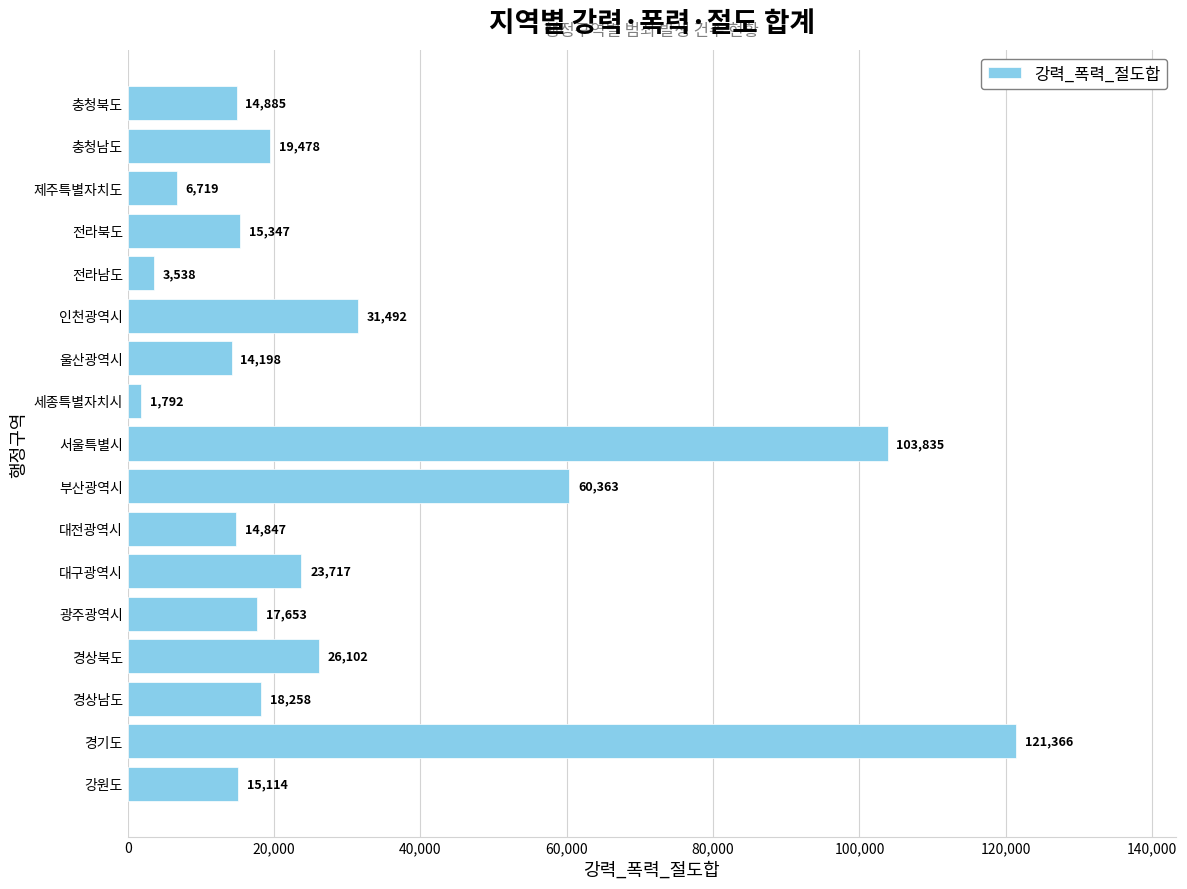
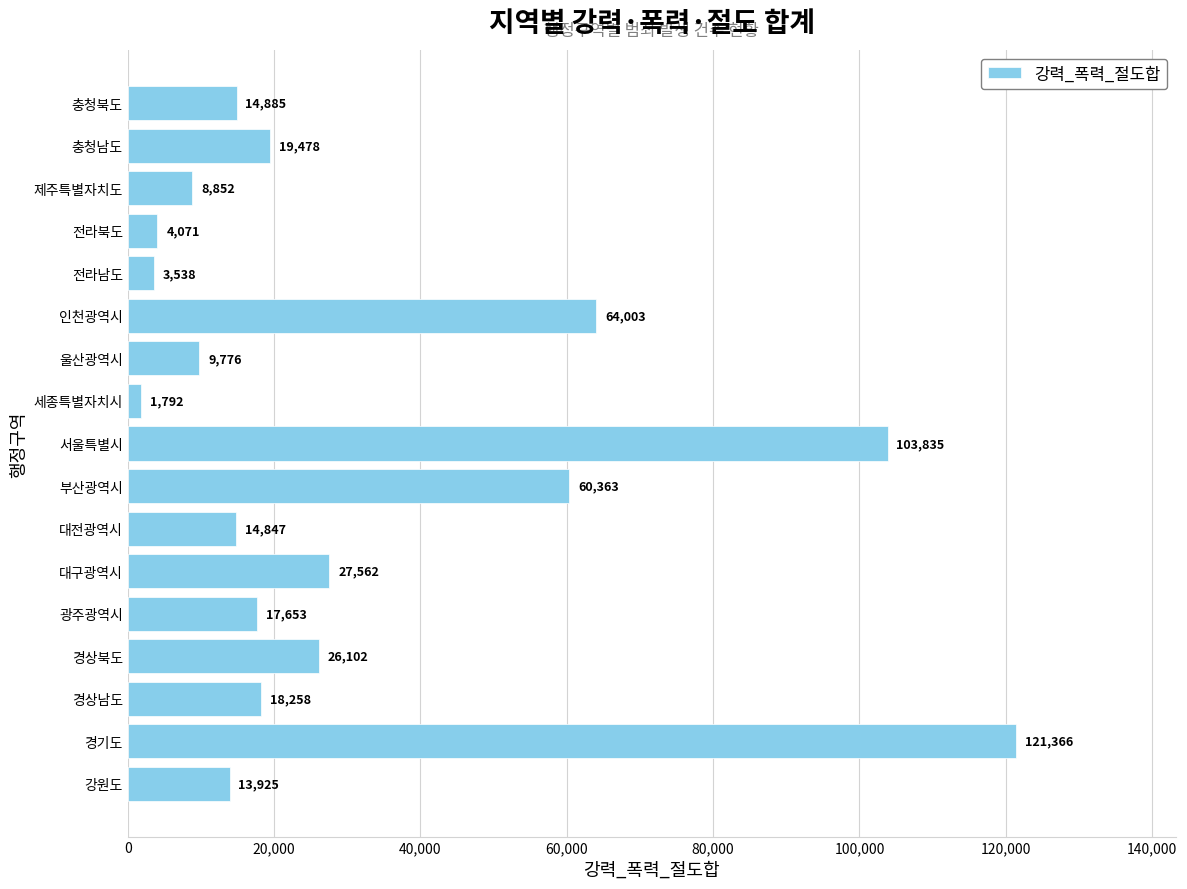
  {
    "충청북도": "14,885",
    "충청남도": "19,478",
-   "제주특별자치도": "6,719",
-   "전라북도": "15,347",
+   "제주특별자치도": "8,852",
+   "전라북도": "4,071",
    "전라남도": "3,538",
-   "인천광역시": "31,492",
-   "울산광역시": "14,198",
+   "인천광역시": "64,003",
+   "울산광역시": "9,776",
    "세종특별자치시": "1,792",
    "서울특별시": "103,835",
    "부산광역시": "60,363",
    "대전광역시": "14,847",
-   "대구광역시": "23,717",
+   "대구광역시": "27,562",
    "광주광역시": "17,653",
    "경상북도": "26,102",
    "경상남도": "18,258",
    "경기도": "121,366",
-   "강원도": "15,114"
+   "강원도": "13,925"
  }
